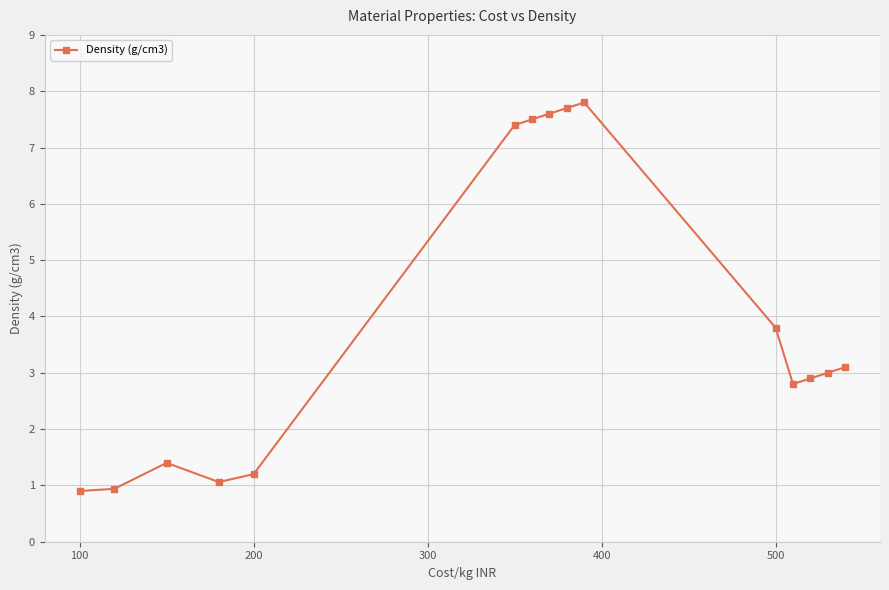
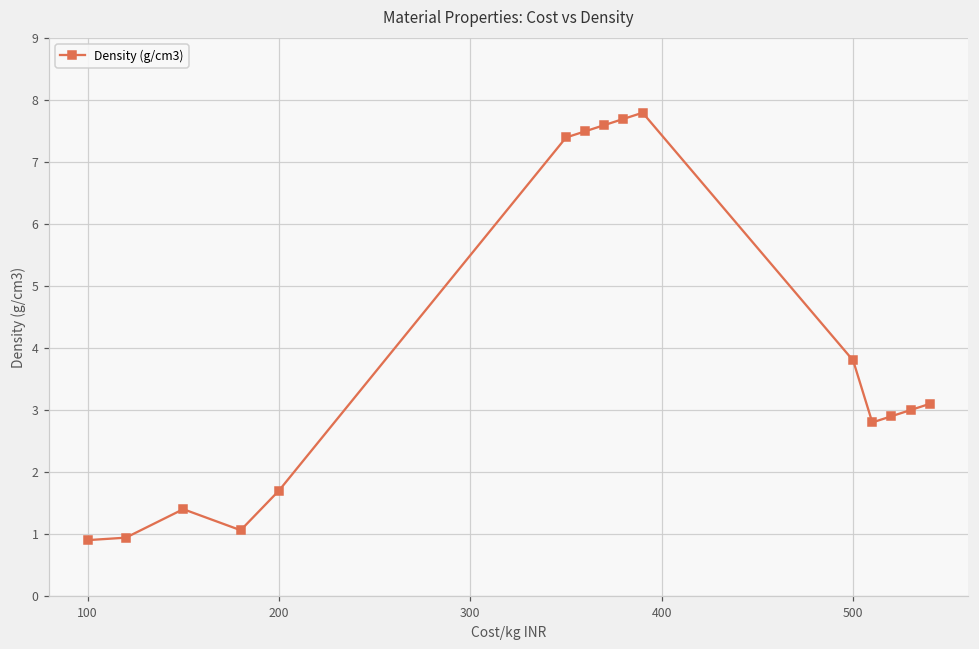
  {
    "100": 0.9,
-   "200": 1.2,
+   "200": 1.7,
    "500": 3.8
  }
